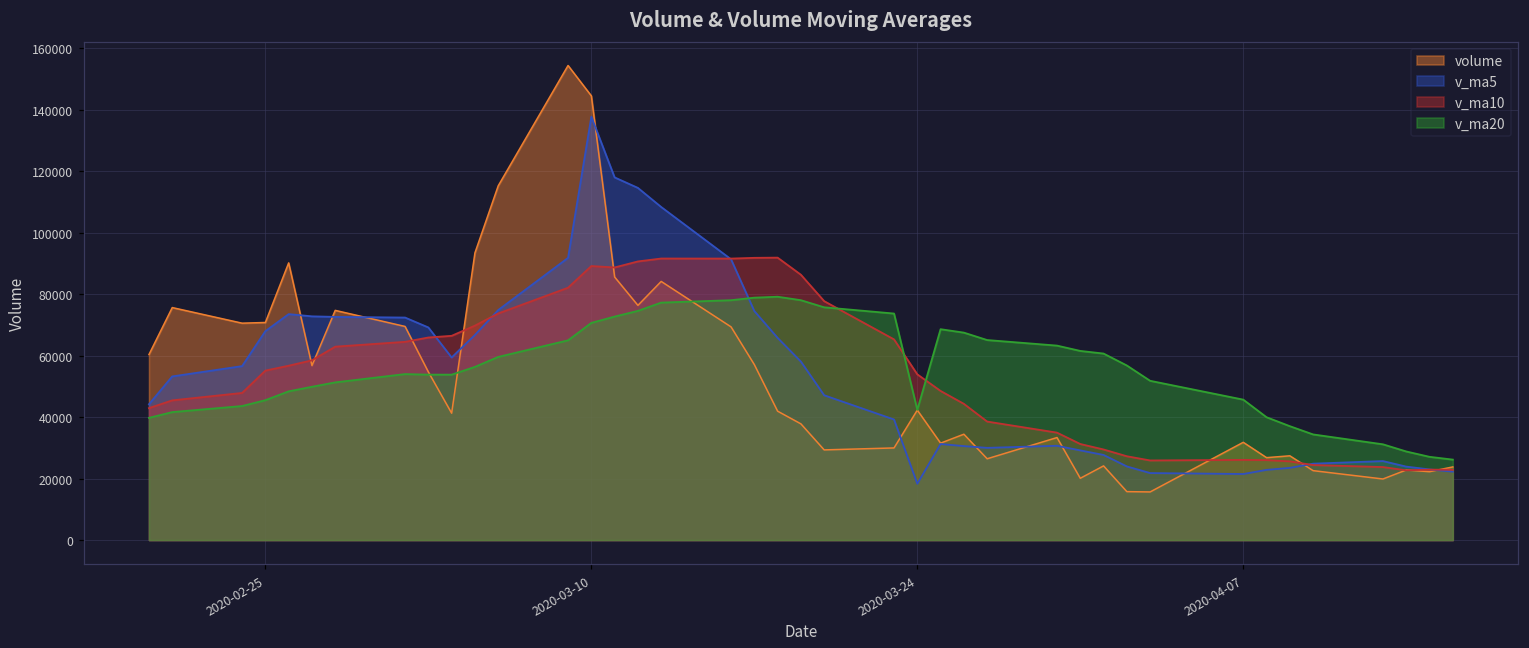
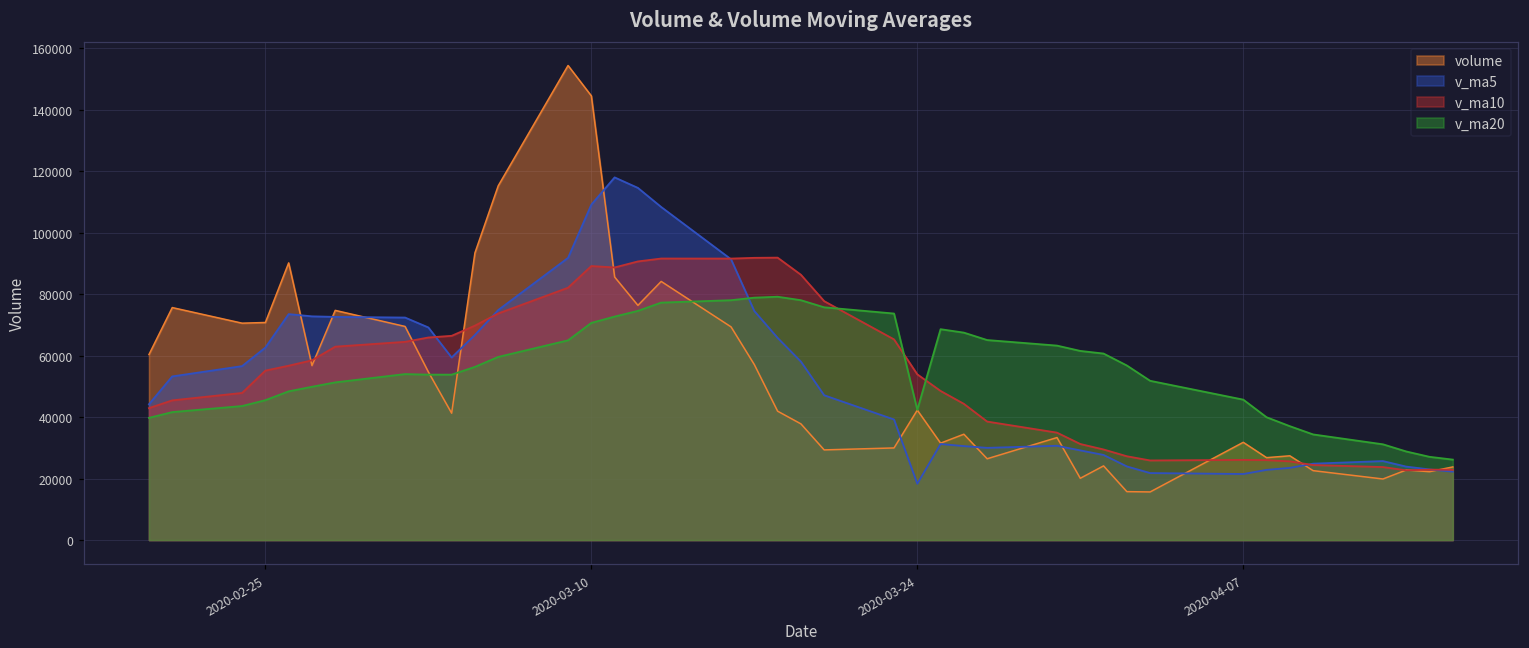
  {
    "volume": {
      "2020-02-25": 71000,
      "2020-03-10": 145000,
      "2020-04-07": 32000
    },
    "v_ma5": {
-     "2020-02-25": 68000,
-     "2020-03-10": 138000,
+     "2020-02-25": 63000,
+     "2020-03-10": 109000,
      "2020-03-24": 18000,
      "2020-04-07": 21000
    },
    "v_ma10": {
      "2020-02-25": 55000,
      "2020-03-10": 89000,
      "2020-03-24": 54000,
      "2020-04-07": 26000
    },
    "v_ma20": {
      "2020-02-25": 46000,
      "2020-03-10": 71000,
      "2020-04-07": 46000
    }
  }
